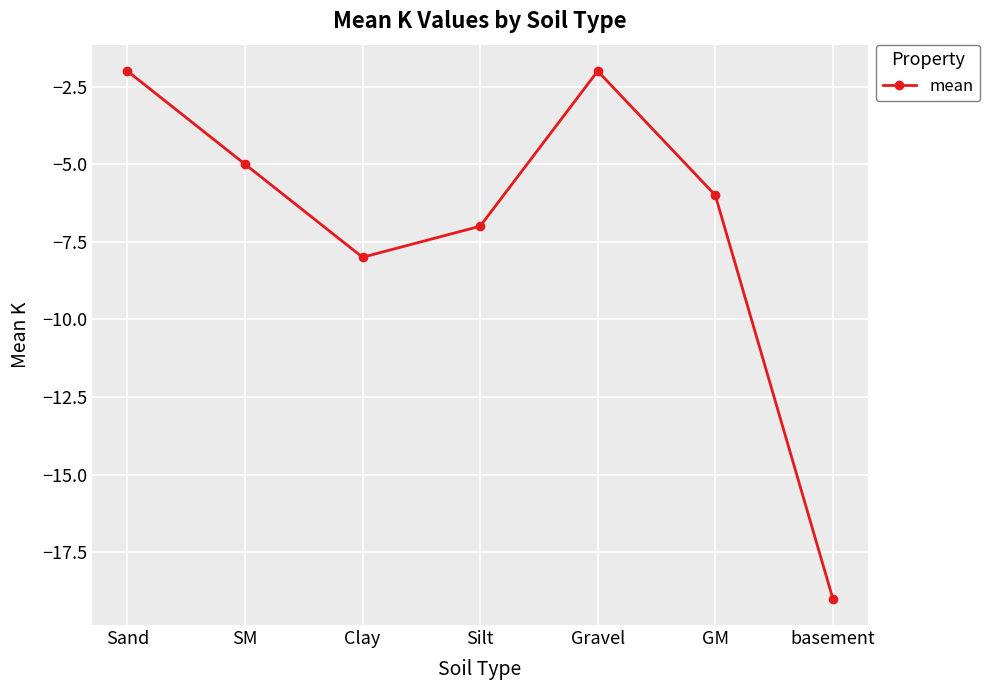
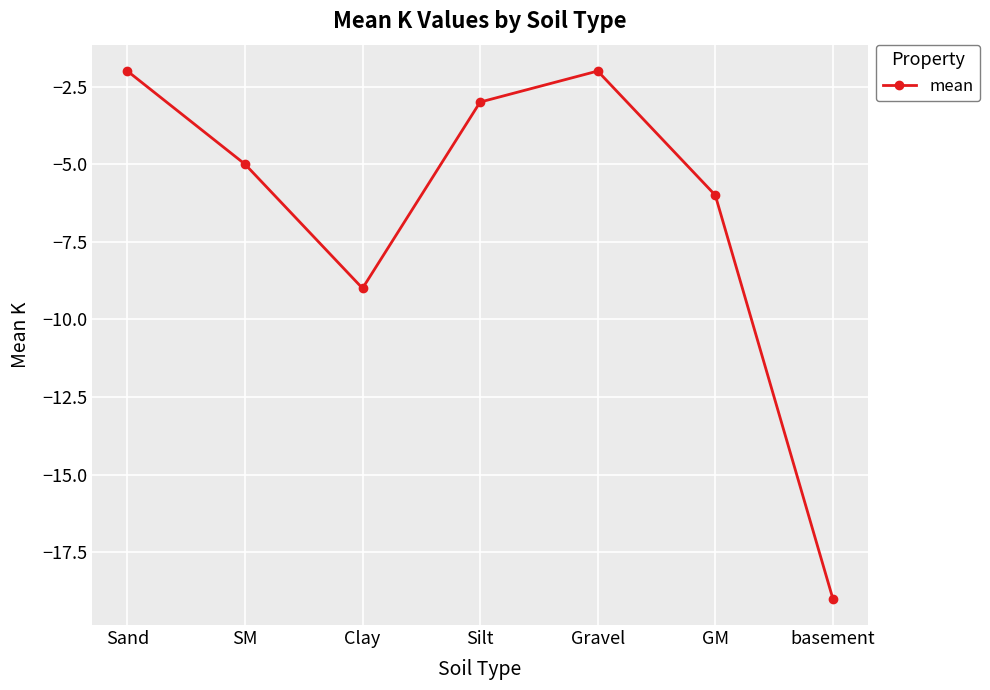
  {
    "Sand": -2,
    "SM": -5,
-   "Clay": -8,
-   "Silt": -7,
+   "Clay": -9,
+   "Silt": -3,
    "Gravel": -2,
    "GM": -6,
    "basement": -19
  }
